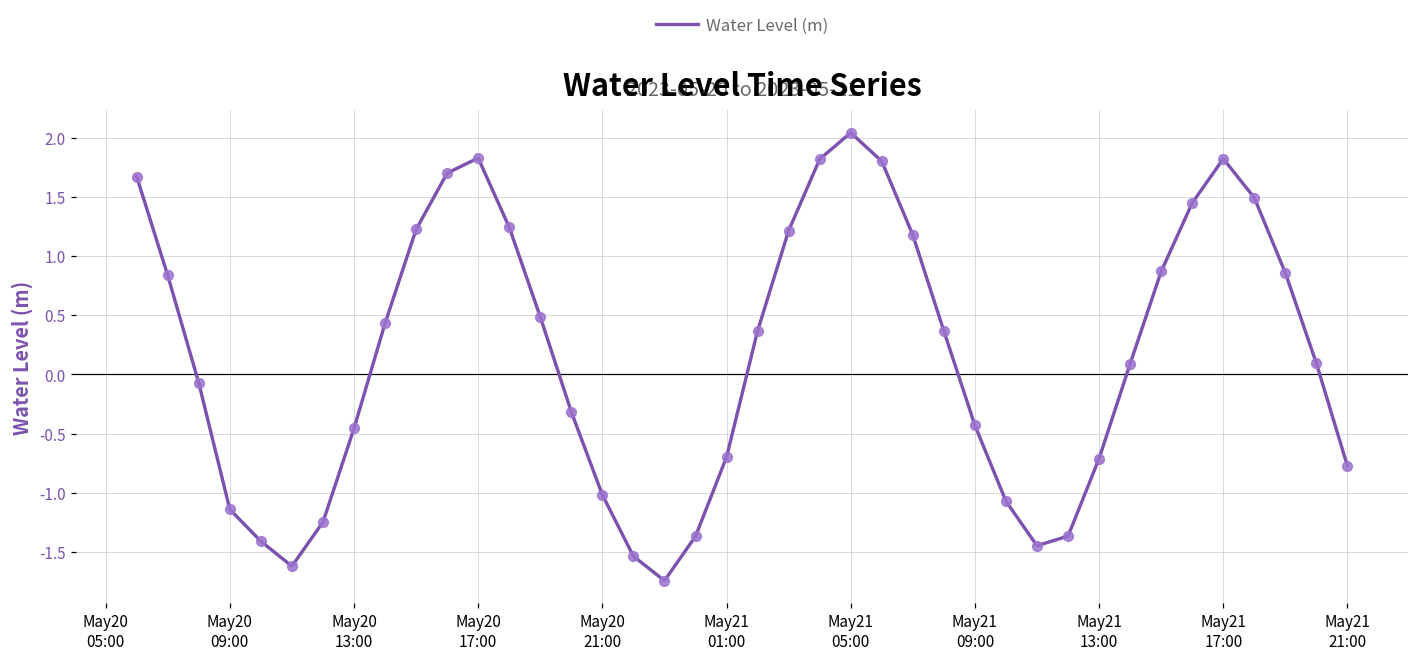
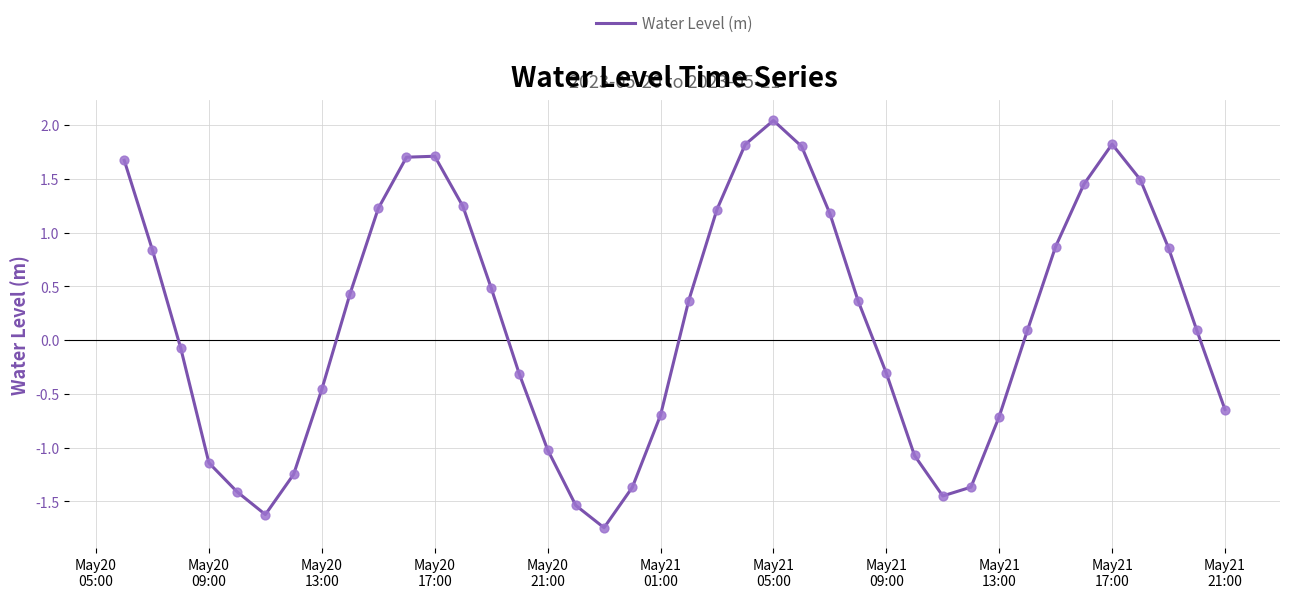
  {
    "May20 09:00": -1.14,
    "May20 13:00": -0.46,
-   "May20 17:00": 1.83,
+   "May20 17:00": 1.71,
    "May20 21:00": -1.02,
    "May21 01:00": -0.70,
    "May21 05:00": 2.04,
-   "May21 09:00": -0.43,
+   "May21 09:00": -0.31,
    "May21 13:00": -0.71,
    "May21 17:00": 1.82,
-   "May21 21:00": -0.78
+   "May21 21:00": -0.64
  }
